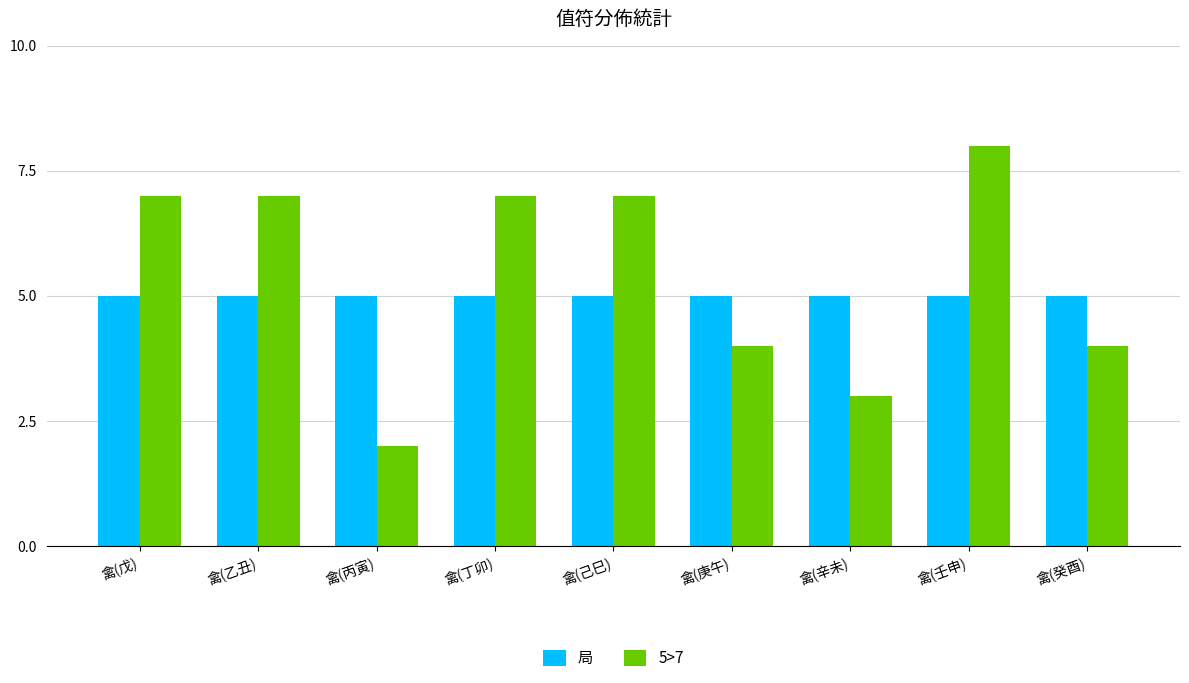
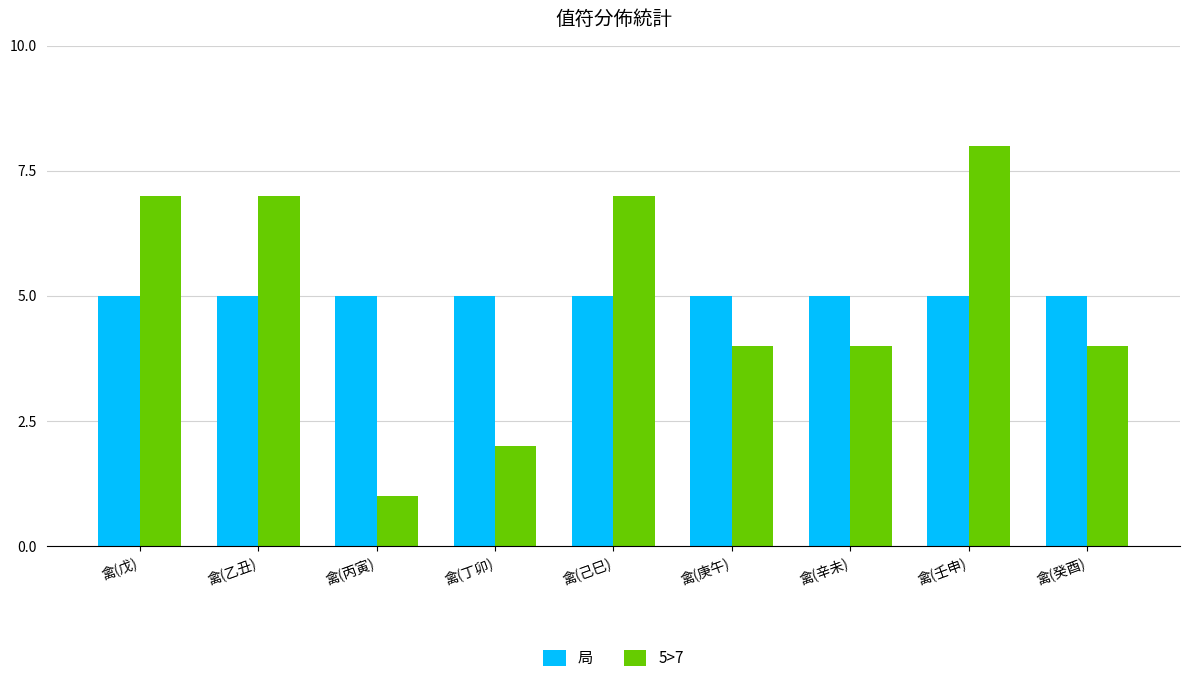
  {
    "局": {
      "禽(戊)": 5,
      "禽(乙丑)": 5,
      "禽(丙寅)": 5,
      "禽(丁卯)": 5,
      "禽(己巳)": 5,
      "禽(庚午)": 5,
      "禽(辛未)": 5,
      "禽(壬申)": 5,
      "禽(癸酉)": 5
    },
    "5>7": {
      "禽(戊)": 7,
      "禽(乙丑)": 7,
-     "禽(丙寅)": 2,
-     "禽(丁卯)": 7,
+     "禽(丙寅)": 1,
+     "禽(丁卯)": 2,
      "禽(己巳)": 7,
      "禽(庚午)": 4,
-     "禽(辛未)": 3,
+     "禽(辛未)": 4,
      "禽(壬申)": 8,
      "禽(癸酉)": 4
    }
  }
